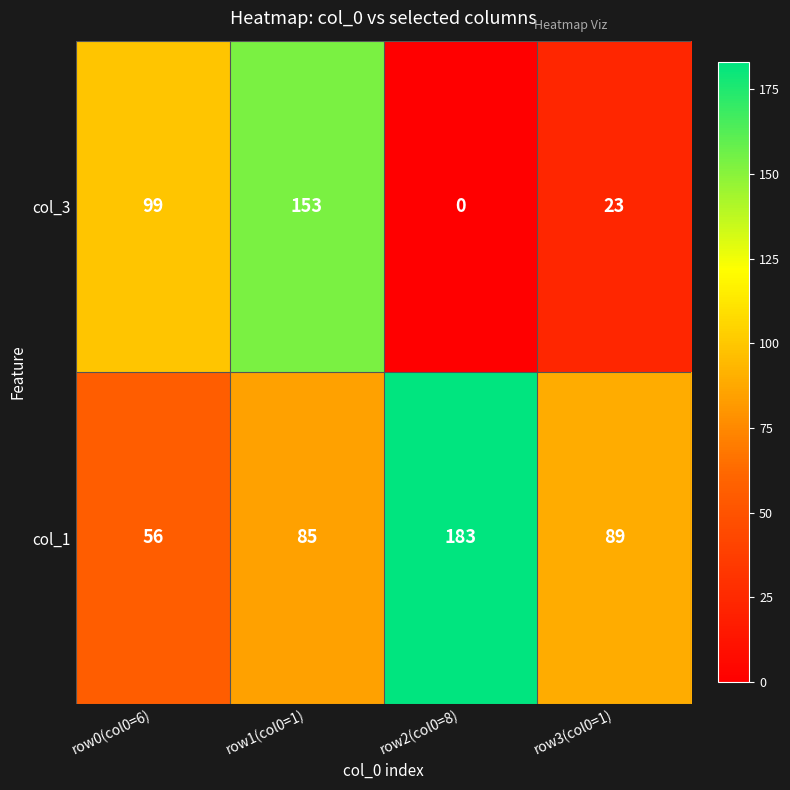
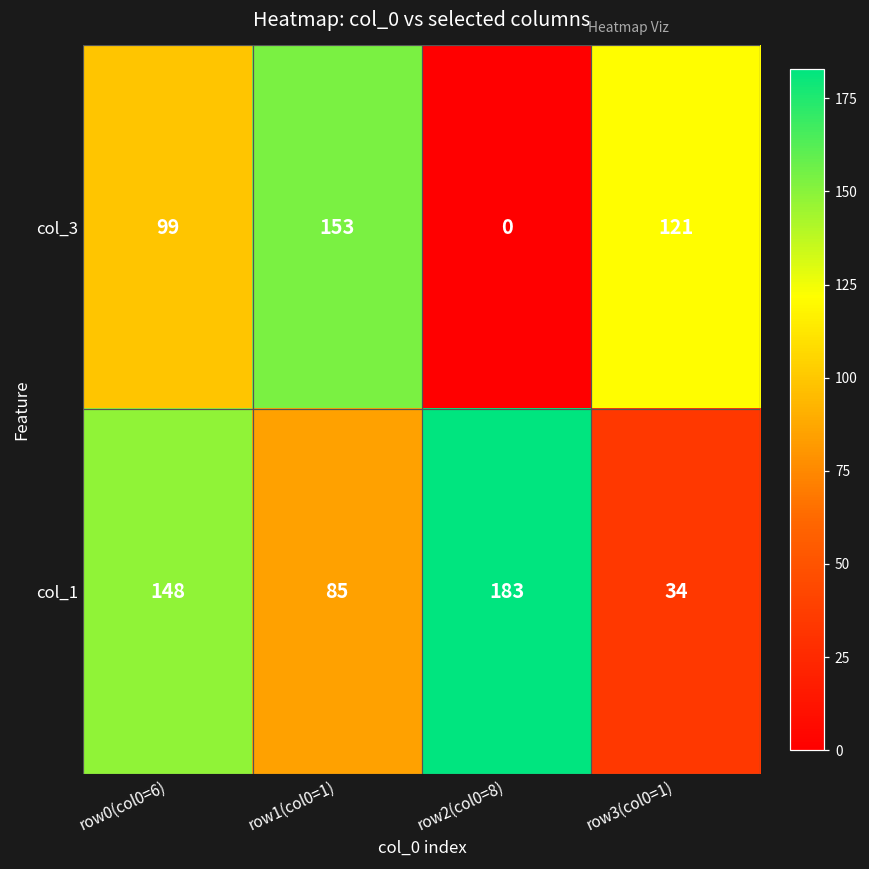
  {
    "col_3": {
      "row0(col0=6)": 99,
      "row1(col0=1)": 153,
      "row2(col0=8)": 0,
-     "row3(col0=1)": 23
+     "row3(col0=1)": 121
    },
    "col_1": {
-     "row0(col0=6)": 56,
+     "row0(col0=6)": 148,
      "row1(col0=1)": 85,
      "row2(col0=8)": 183,
-     "row3(col0=1)": 89
+     "row3(col0=1)": 34
    }
  }
